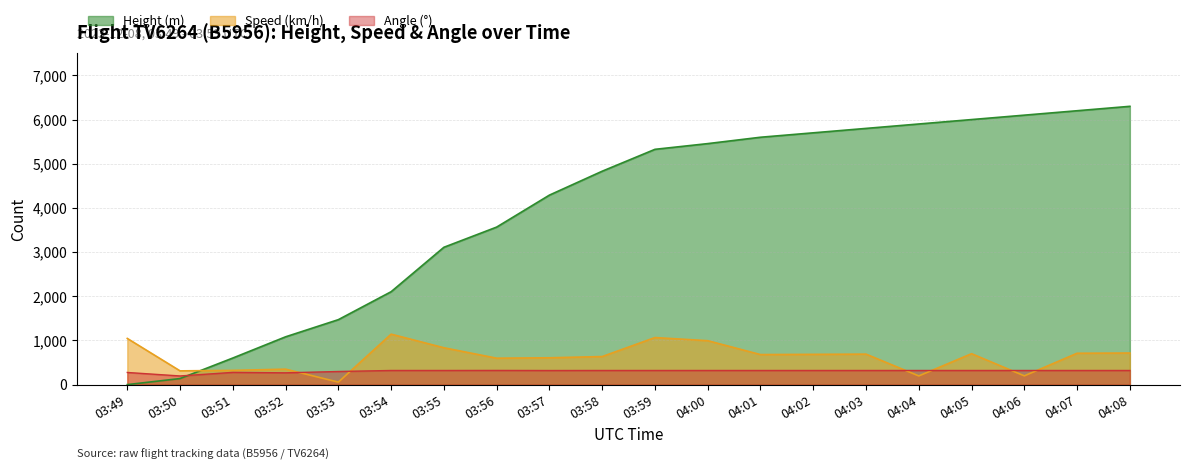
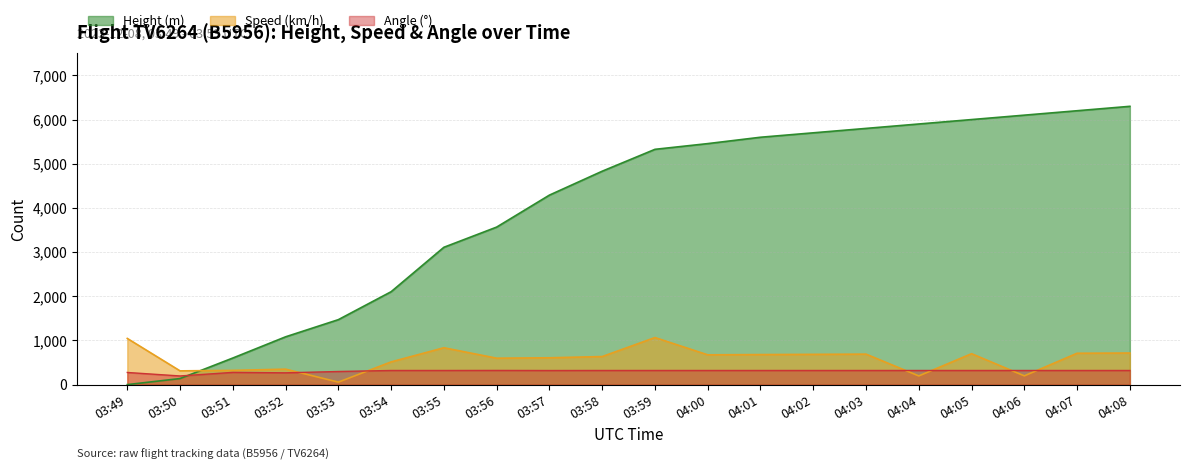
  {
    "Height (m)": {
      "03:49": "0",
      "03:50": "100",
      "03:51": "600",
      "03:52": "1,100",
      "03:53": "1,500",
      "03:54": "2,100",
      "03:55": "3,100",
      "03:56": "3,600",
      "03:57": "4,300",
      "03:58": "4,800",
      "03:59": "5,300",
      "04:00": "5,500",
      "04:01": "5,600",
      "04:02": "5,700",
      "04:03": "5,800",
      "04:04": "5,900",
      "04:05": "6,000",
      "04:06": "6,100",
      "04:07": "6,200",
      "04:08": "6,300"
    },
    "Speed (km/h)": {
      "03:49": "1,000",
      "03:50": "300",
      "03:52": "400",
      "03:53": "100",
-     "03:54": "1,100",
+     "03:54": "500",
      "03:55": "800",
      "03:56": "600",
      "03:57": "600",
      "03:58": "600",
      "03:59": "1,100",
-     "04:00": "1,000",
+     "04:00": "700",
      "04:01": "700",
      "04:02": "700",
      "04:03": "700",
      "04:04": "200",
      "04:05": "700",
      "04:06": "200",
      "04:07": "700",
      "04:08": "700"
    },
    "Angle (°)": {
      "03:49": "300",
      "03:50": "200",
      "03:52": "300",
      "03:53": "300",
      "03:54": "300",
      "03:55": "300",
      "03:56": "300",
      "03:57": "300",
      "03:58": "300",
      "03:59": "300",
      "04:00": "300",
      "04:01": "300",
      "04:02": "300",
      "04:03": "300",
      "04:04": "300",
      "04:05": "300",
      "04:06": "300",
      "04:07": "300",
      "04:08": "300"
    }
  }
